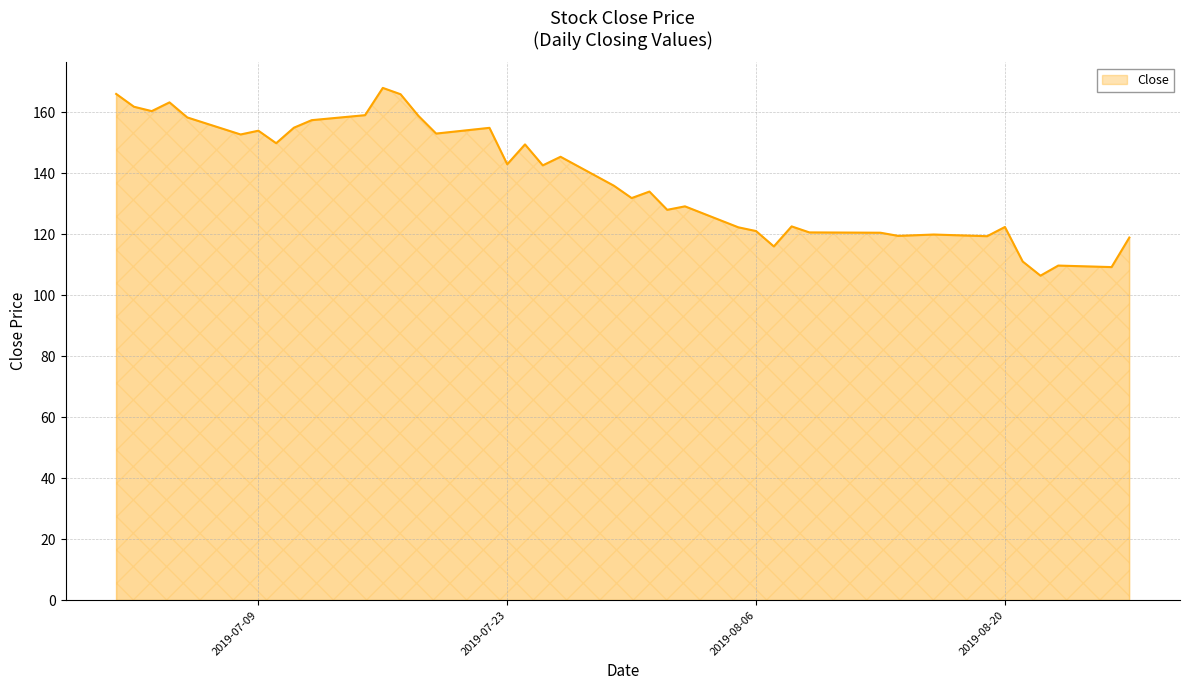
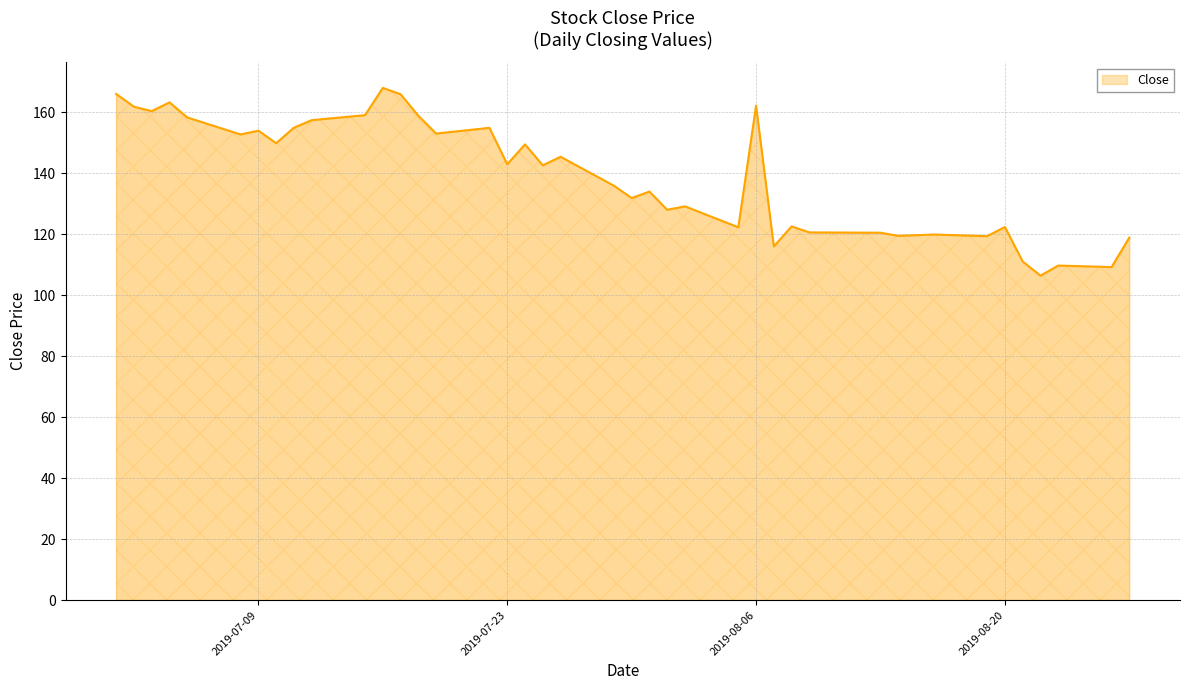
  {
    "2019-07-09": 154,
    "2019-07-23": 143,
-   "2019-08-06": 121,
+   "2019-08-06": 162,
    "2019-08-20": 122
  }
